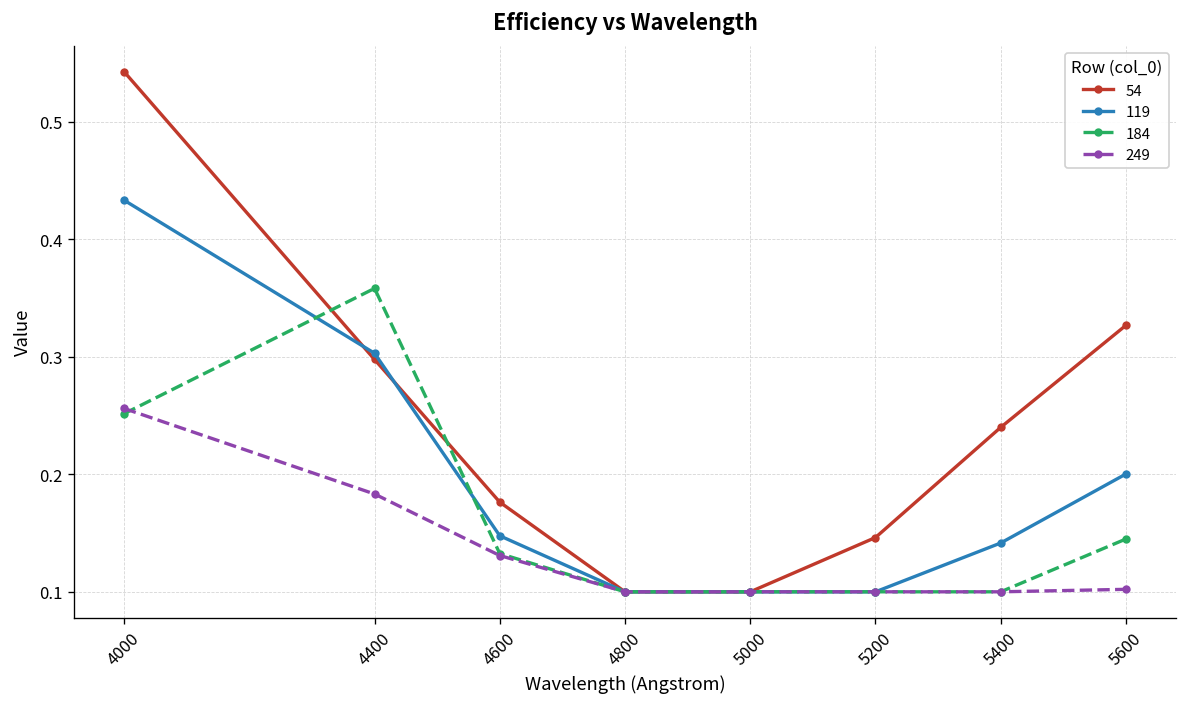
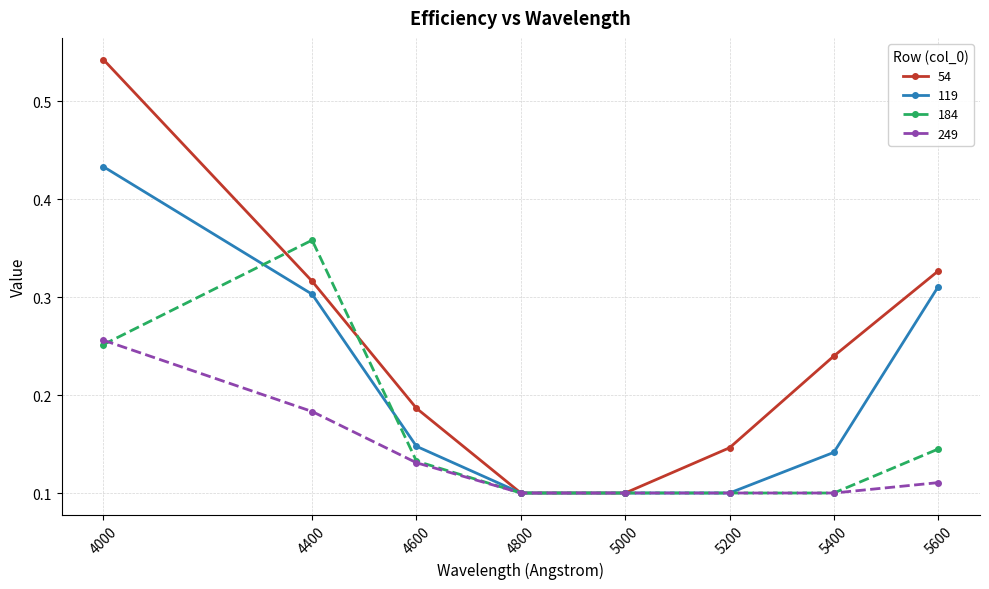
  {
    "54": {
      "4000": 0.54,
-     "4400": 0.30,
-     "4600": 0.18,
+     "4400": 0.32,
+     "4600": 0.19,
      "5200": 0.15,
      "5400": 0.24,
      "5600": 0.33
    },
    "119": {
      "4000": 0.43,
      "4400": 0.30,
      "4600": 0.15,
      "5400": 0.14,
-     "5600": 0.20
+     "5600": 0.31
    },
    "184": {
      "4000": 0.25,
      "4400": 0.36,
      "5600": 0.14
    },
    "249": {
      "4000": 0.26,
      "4400": 0.18,
-     "5600": 0.10
+     "5600": 0.11
    }
  }
